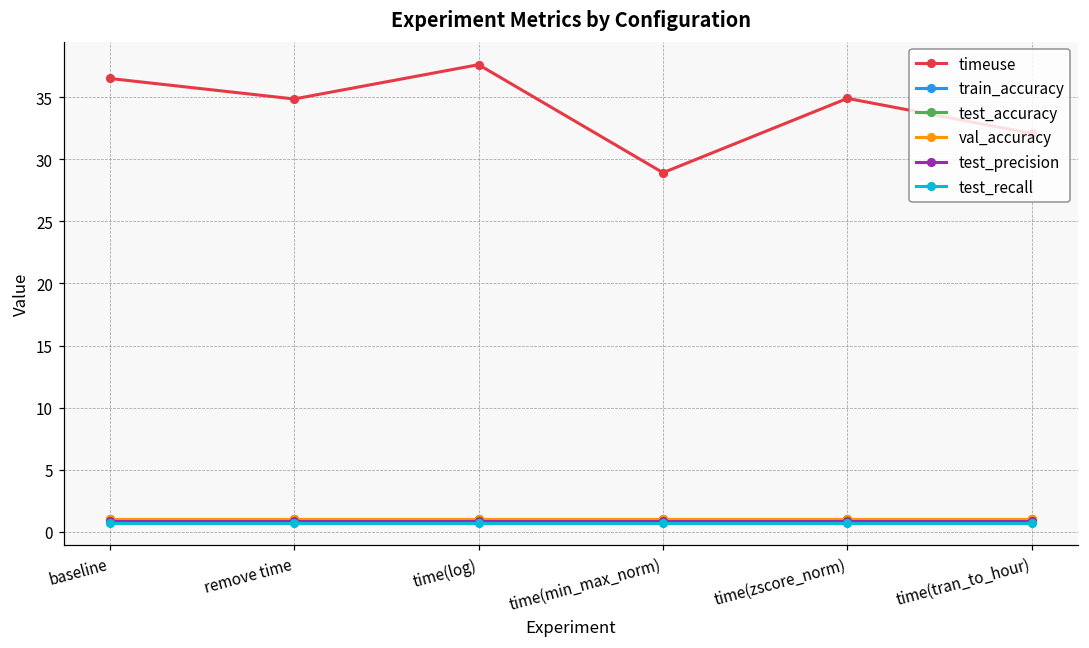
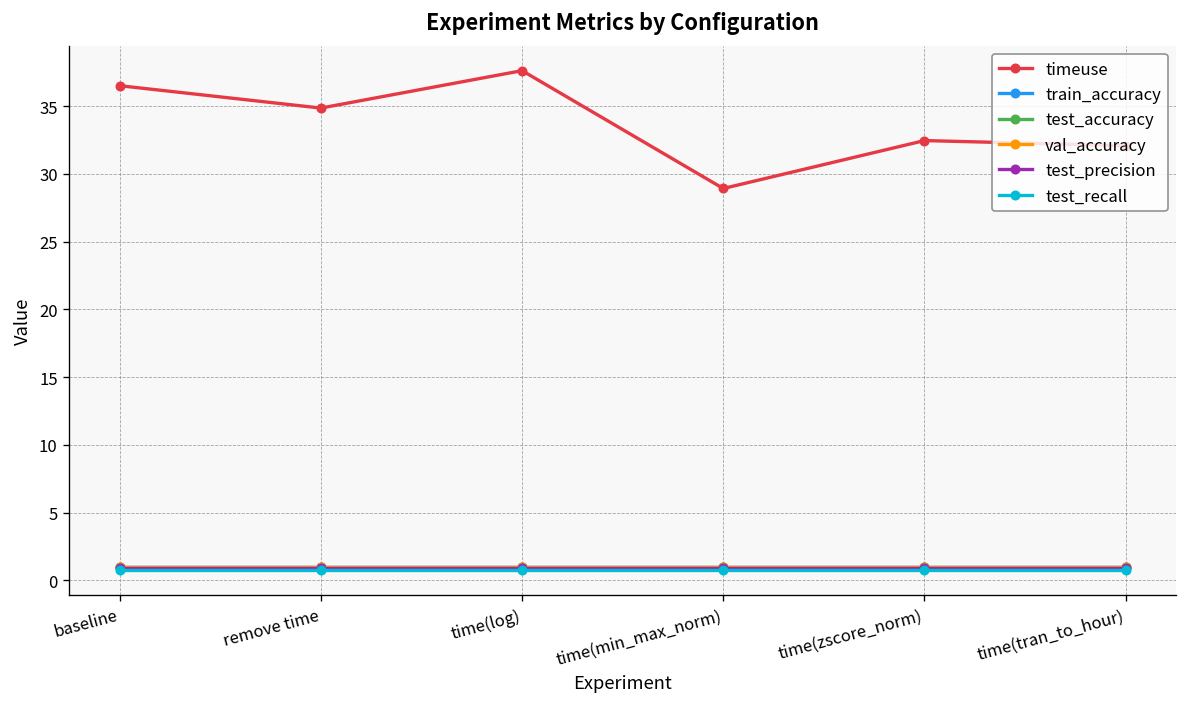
  {
    "timeuse": {
      "baseline": 36.5,
      "remove time": 34.9,
      "time(log)": 37.6,
      "time(min_max_norm)": 28.9,
-     "time(zscore_norm)": 34.9
+     "time(zscore_norm)": 32.5
    }
  }
